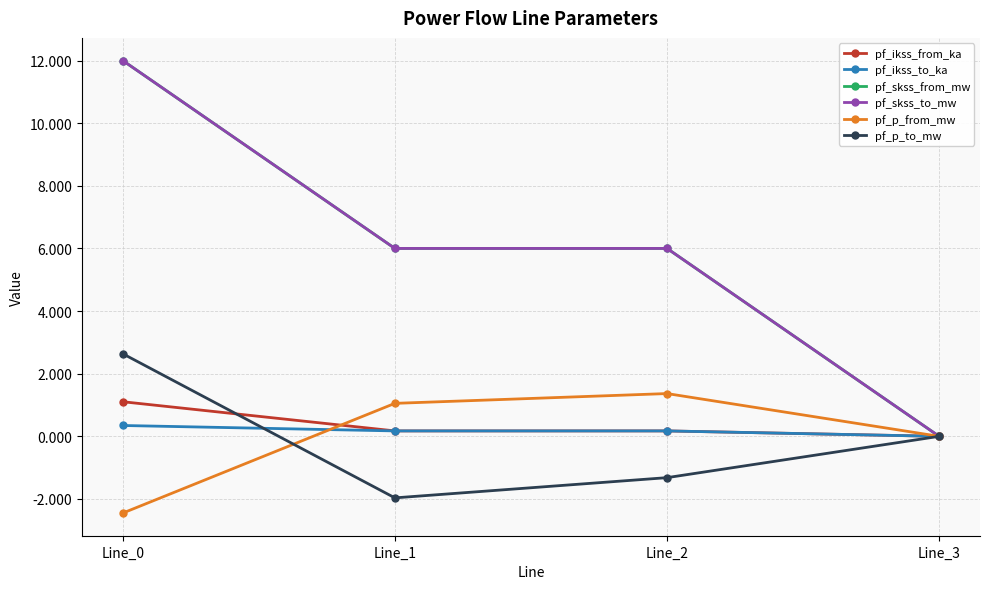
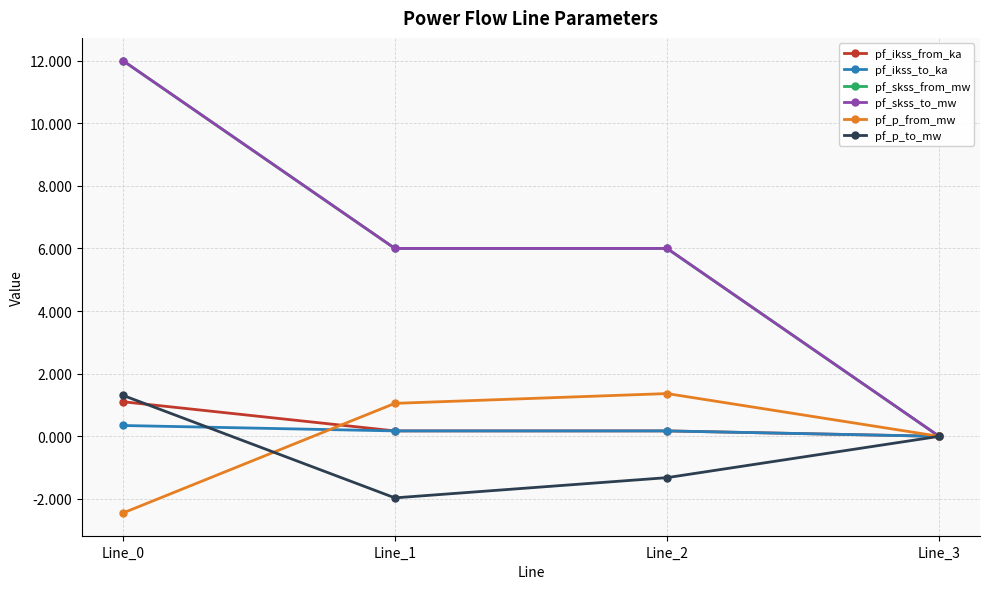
  {
    "pf_ikss_from_ka": {
      "Line_0": 1.1
    },
    "pf_ikss_to_ka": {
      "Line_0": 0.3
    },
    "pf_skss_to_mw": {
      "Line_0": 12.0,
      "Line_1": 6.0,
      "Line_2": 6.0
    },
    "pf_p_from_mw": {
      "Line_0": -2.5,
      "Line_1": 1.1,
      "Line_2": 1.4
    },
    "pf_p_to_mw": {
-     "Line_0": 2.6,
+     "Line_0": 1.3,
      "Line_1": -2.0,
      "Line_2": -1.3
    }
  }
